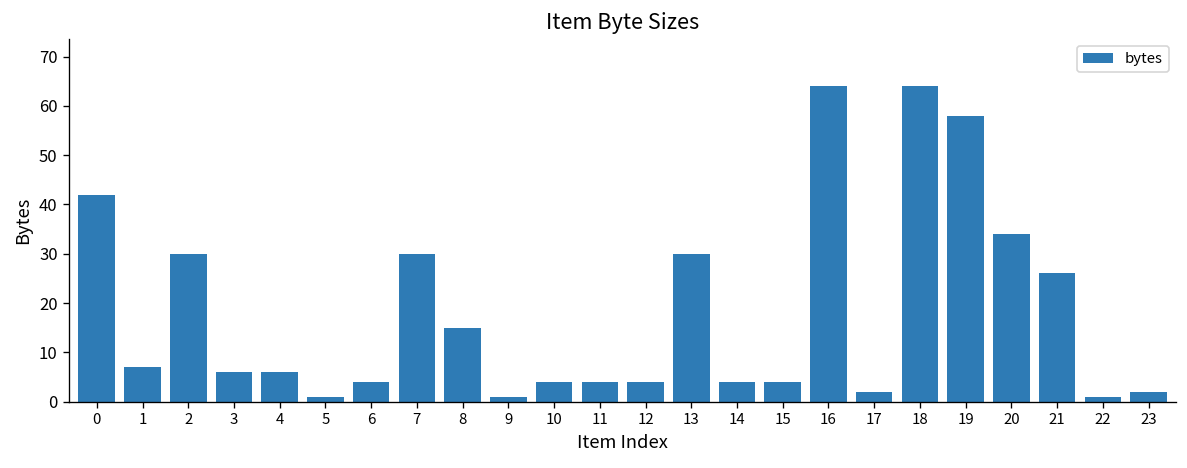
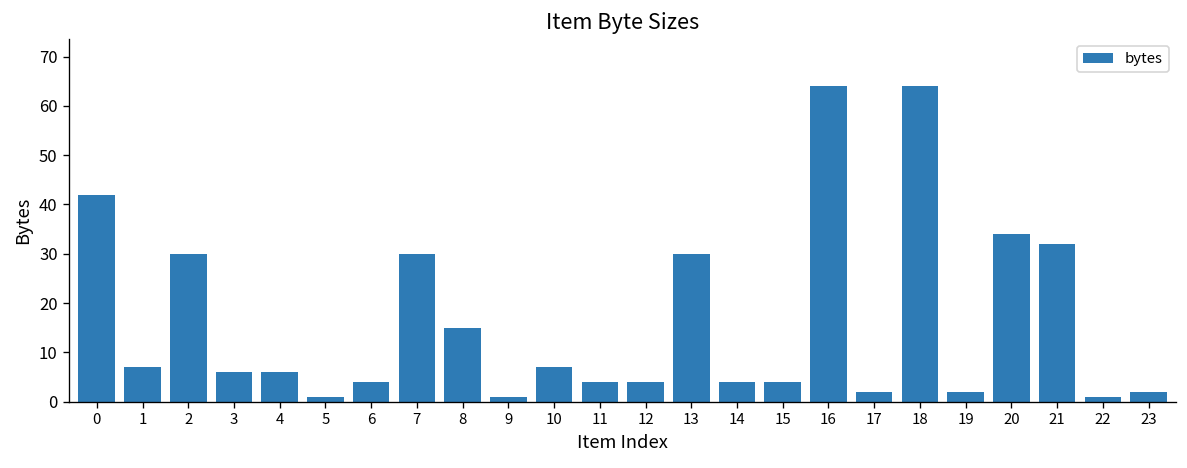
  {
    "0": 42,
    "1": 7,
    "2": 30,
    "3": 6,
    "4": 6,
    "5": 1,
    "6": 4,
    "7": 30,
    "8": 15,
    "9": 1,
-   "10": 4,
+   "10": 7,
    "11": 4,
    "12": 4,
    "13": 30,
    "14": 4,
    "15": 4,
    "16": 64,
    "17": 2,
    "18": 64,
-   "19": 58,
+   "19": 2,
    "20": 34,
-   "21": 26,
+   "21": 32,
    "22": 1,
    "23": 2
  }
